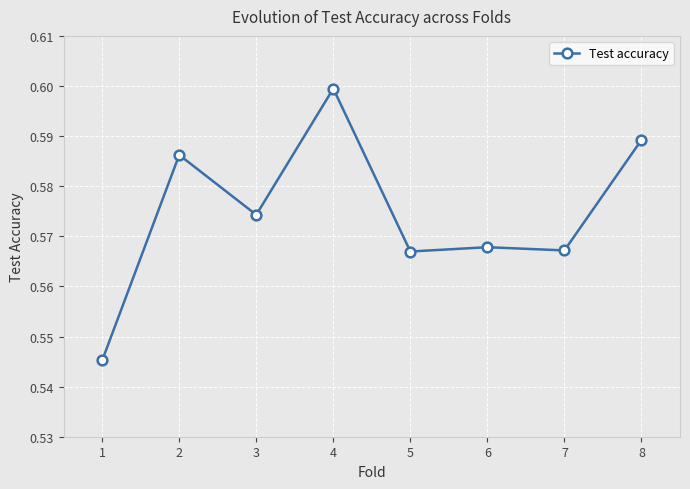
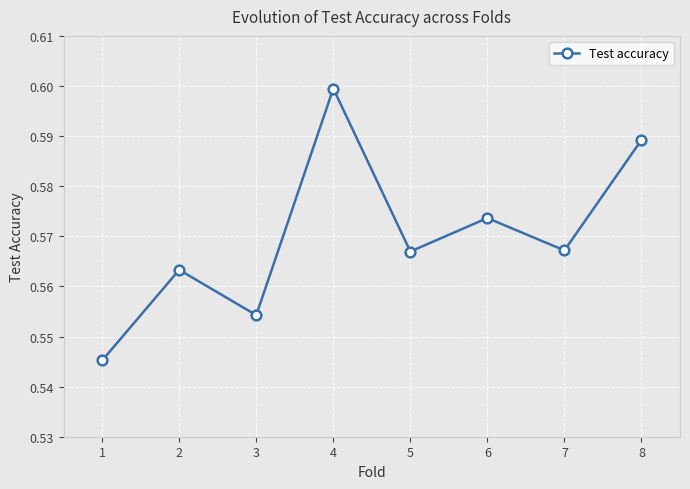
  {
    "1": 0.545,
-   "2": 0.586,
-   "3": 0.574,
+   "2": 0.563,
+   "3": 0.554,
    "4": 0.599,
    "5": 0.567,
-   "6": 0.568,
+   "6": 0.574,
    "7": 0.567,
    "8": 0.589
  }
